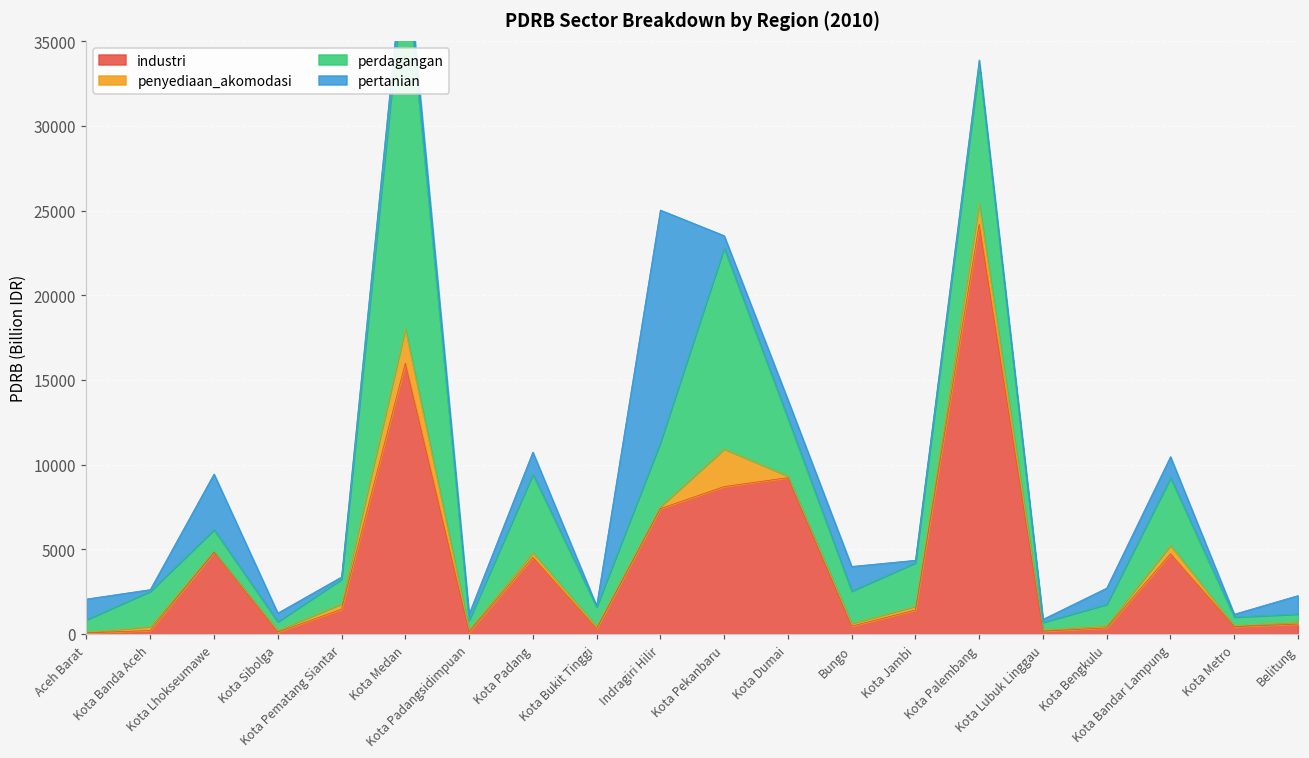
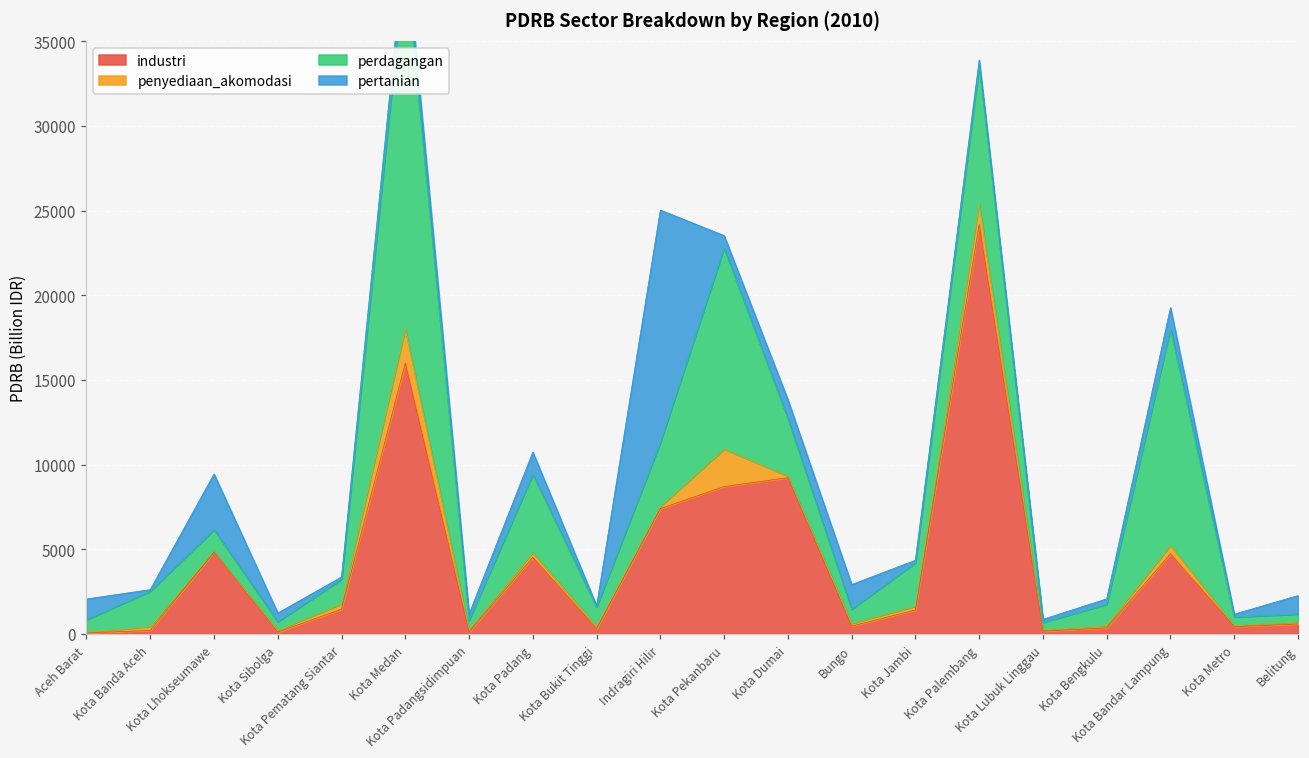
  {
    "industri": {
      "Kota Banda Aceh": 200,
      "Kota Pematang Siantar": 1500,
      "Kota Medan": 16000,
      "Kota Padang": 4500,
      "Kota Pekanbaru": 8700,
      "Kota Jambi": 1400,
      "Kota Palembang": 24200,
      "Kota Bandar Lampung": 4700
    },
    "penyediaan_akomodasi": {
      "Kota Banda Aceh": 200,
      "Kota Pematang Siantar": 300,
      "Kota Medan": 2000,
      "Kota Padang": 300,
      "Kota Pekanbaru": 2200,
      "Kota Jambi": 200,
      "Kota Palembang": 1200,
      "Kota Bandar Lampung": 500
    },
    "perdagangan": {
      "Aceh Barat": 700,
      "Kota Lhokseumawe": 1300,
      "Kota Sibolga": 500,
      "Kota Padangsidimpuan": 500,
      "Kota Padang": 4600,
      "Indragiri Hilir": 3800,
      "Kota Pekanbaru": 11900,
      "Kota Dumai": 3400,
-     "Bungo": 1900,
+     "Bungo": 800,
      "Kota Palembang": 8100,
      "Kota Lubuk Linggau": 400,
      "Kota Bengkulu": 1300,
-     "Kota Bandar Lampung": 4000,
+     "Kota Bandar Lampung": 12800,
      "Belitung": 500
    },
    "pertanian": {
      "Aceh Barat": 1200,
      "Kota Lhokseumawe": 3300,
      "Kota Sibolga": 500,
      "Kota Padangsidimpuan": 400,
      "Kota Padang": 1300,
      "Indragiri Hilir": 13700,
      "Kota Pekanbaru": 700,
      "Kota Dumai": 1100,
      "Bungo": 1500,
      "Kota Palembang": 300,
      "Kota Lubuk Linggau": 200,
-     "Kota Bengkulu": 1000,
+     "Kota Bengkulu": 300,
      "Kota Bandar Lampung": 1300,
      "Belitung": 1100
    }
  }
